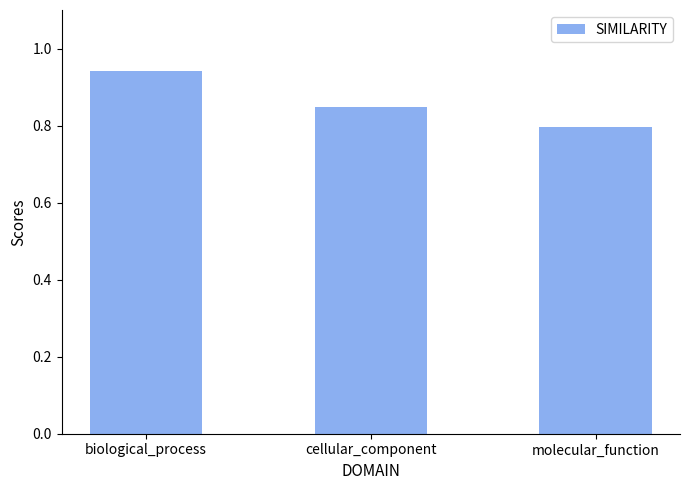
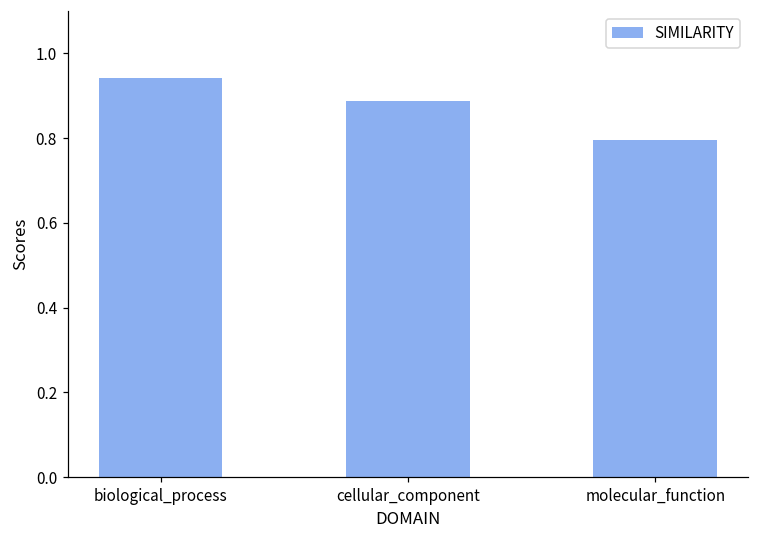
  {
    "biological_process": 0.94,
-   "cellular_component": 0.85,
+   "cellular_component": 0.89,
    "molecular_function": 0.80
  }
